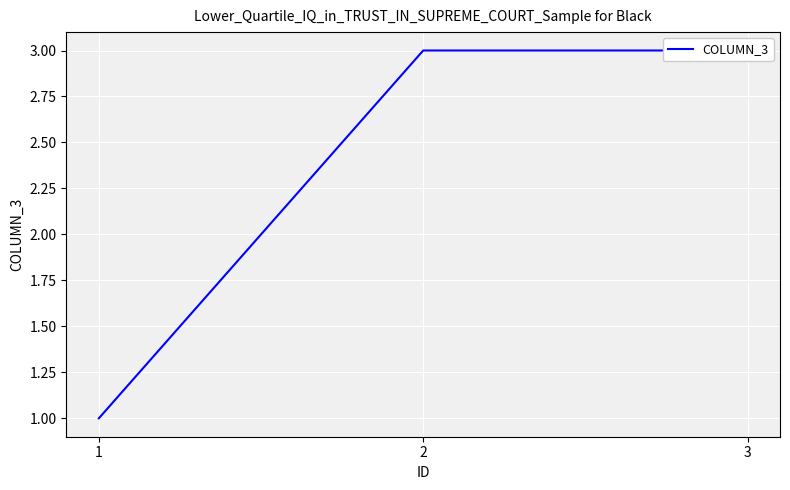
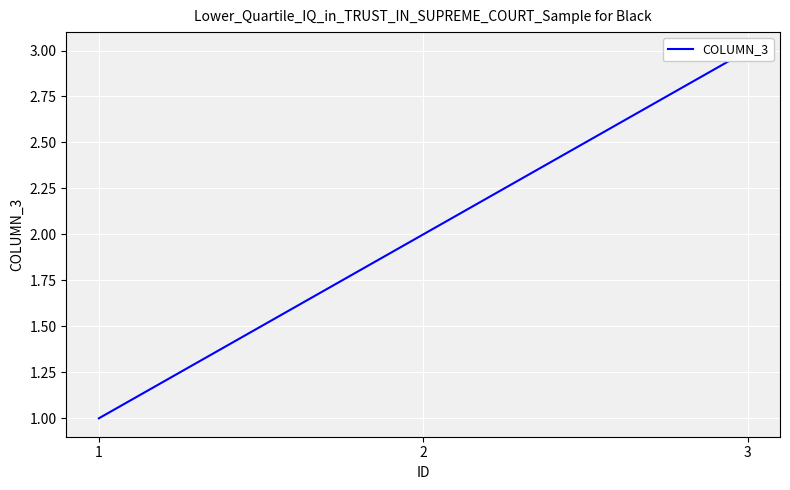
  {
    "1": 1,
-   "2": 3
+   "2": 2
  }
